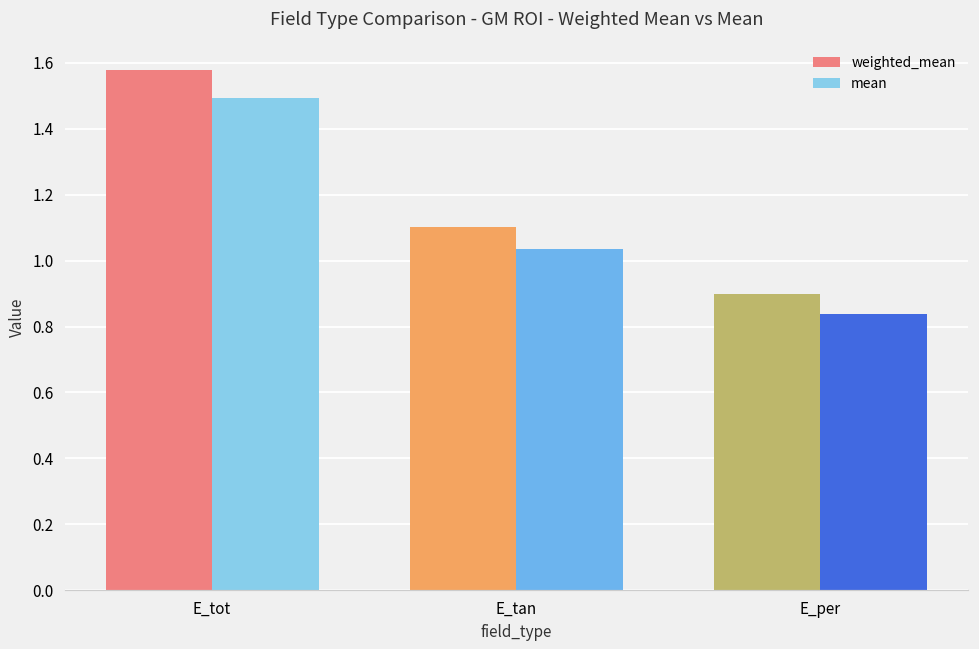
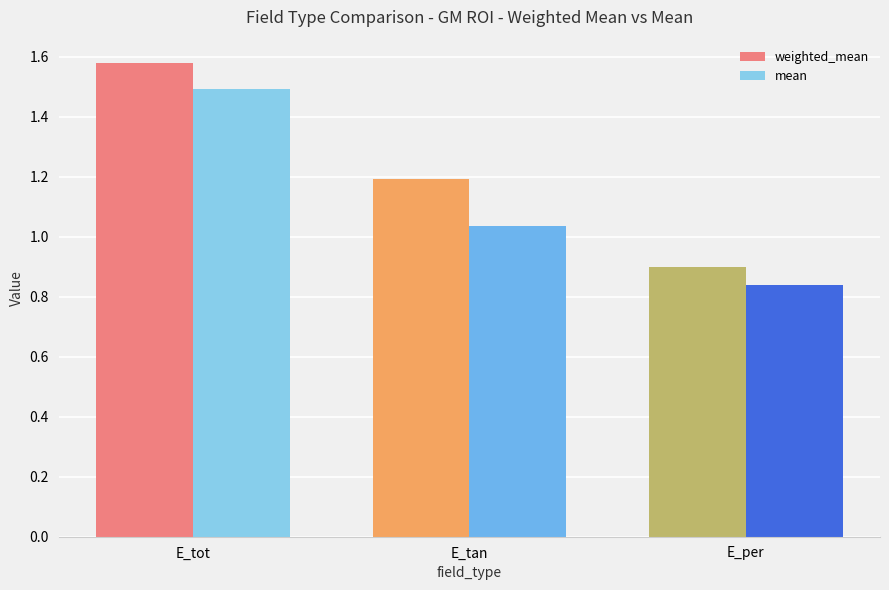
  {
    "weighted_mean": {
      "E_tot": 1.58,
-     "E_tan": 1.10,
+     "E_tan": 1.19,
      "E_per": 0.90
    },
    "mean": {
      "E_tot": 1.49,
      "E_tan": 1.04,
      "E_per": 0.84
    }
  }
